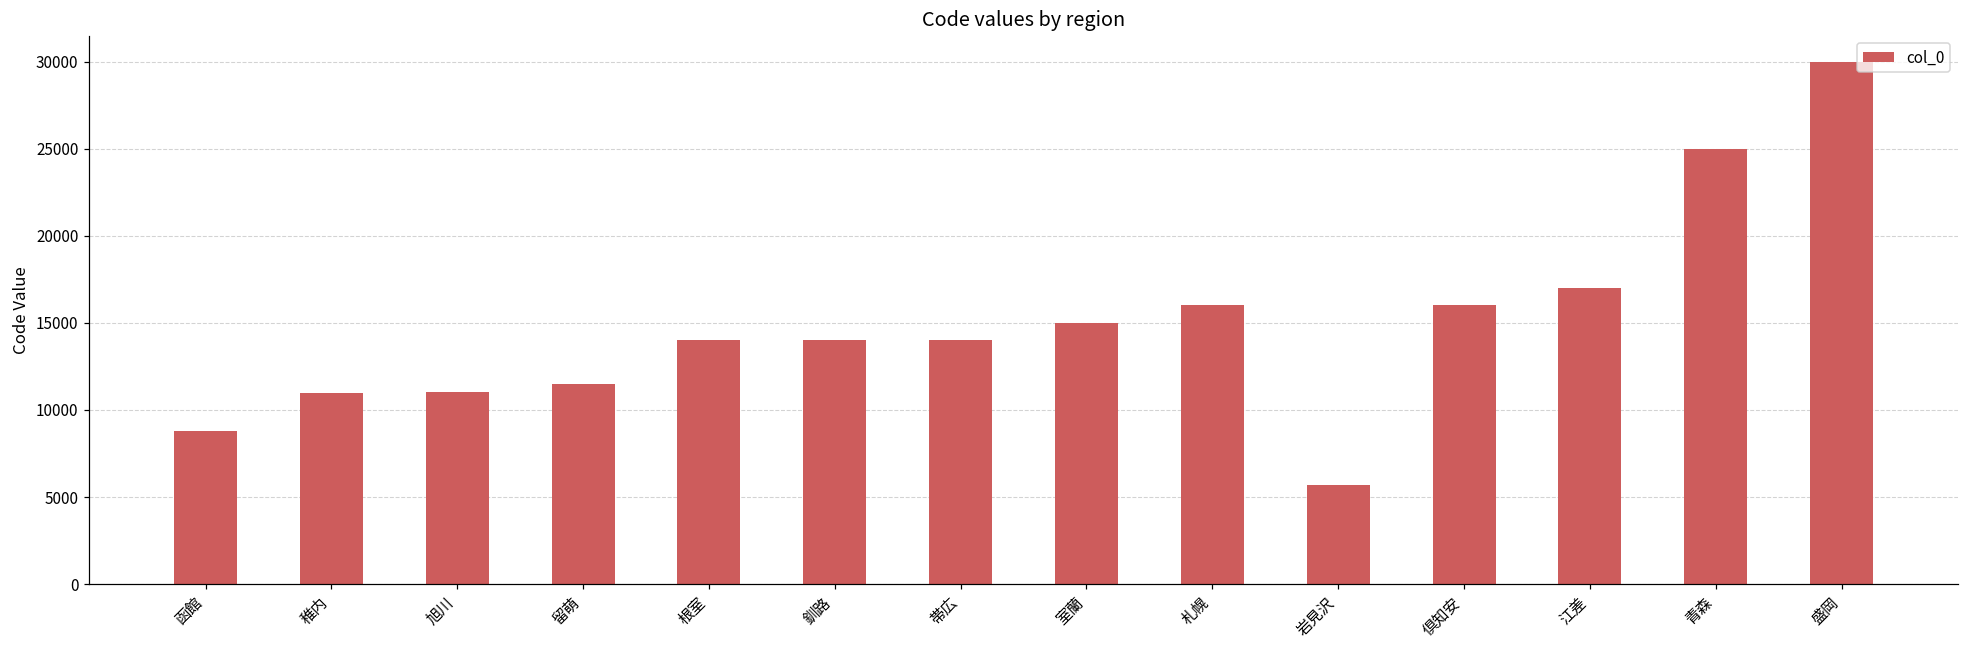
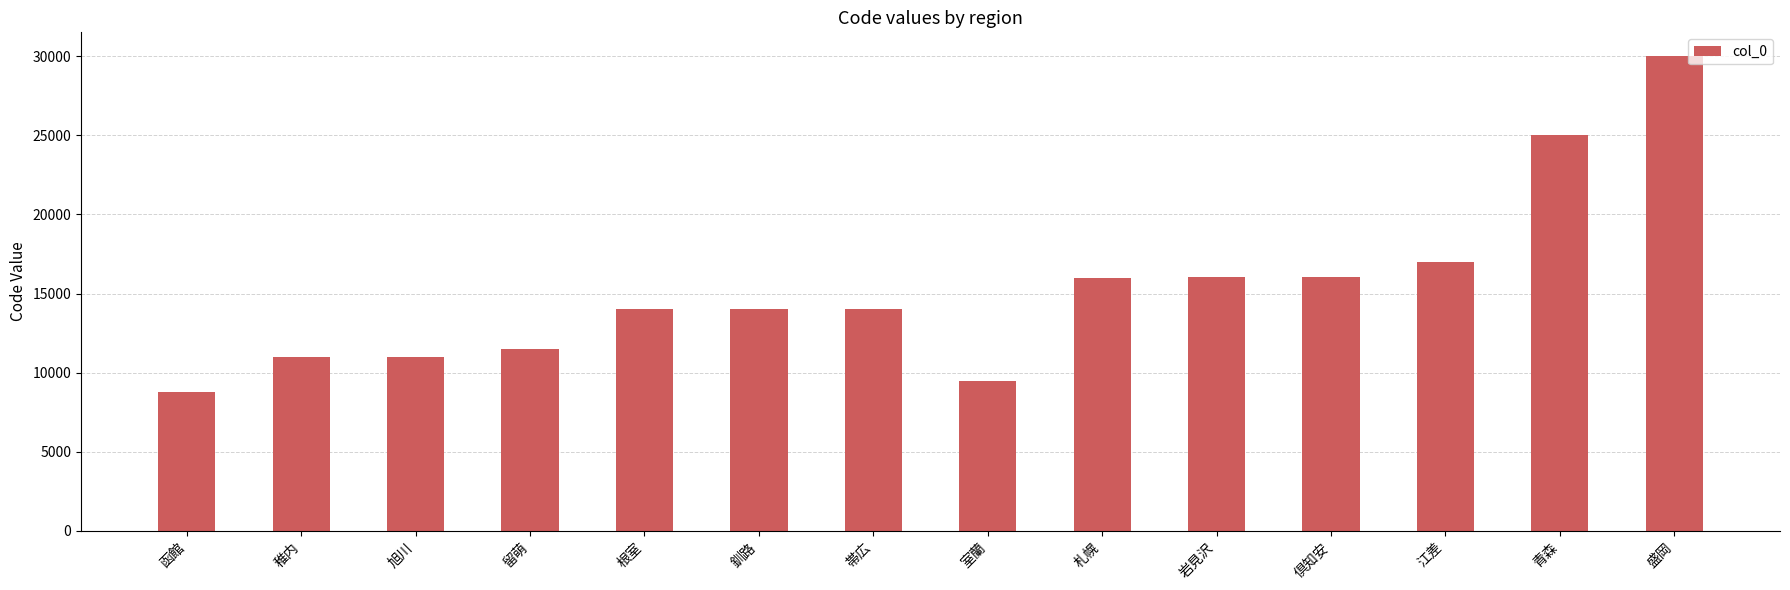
  {
    "函館": 8800,
    "稚内": 11000,
    "旭川": 11000,
    "留萌": 11500,
    "根室": 14000,
    "釧路": 14000,
    "帯広": 14000,
-   "室蘭": 15000,
+   "室蘭": 9500,
    "札幌": 16000,
-   "岩見沢": 5700,
+   "岩見沢": 16000,
    "倶知安": 16000,
    "江差": 17000,
    "青森": 25000,
    "盛岡": 30000
  }
